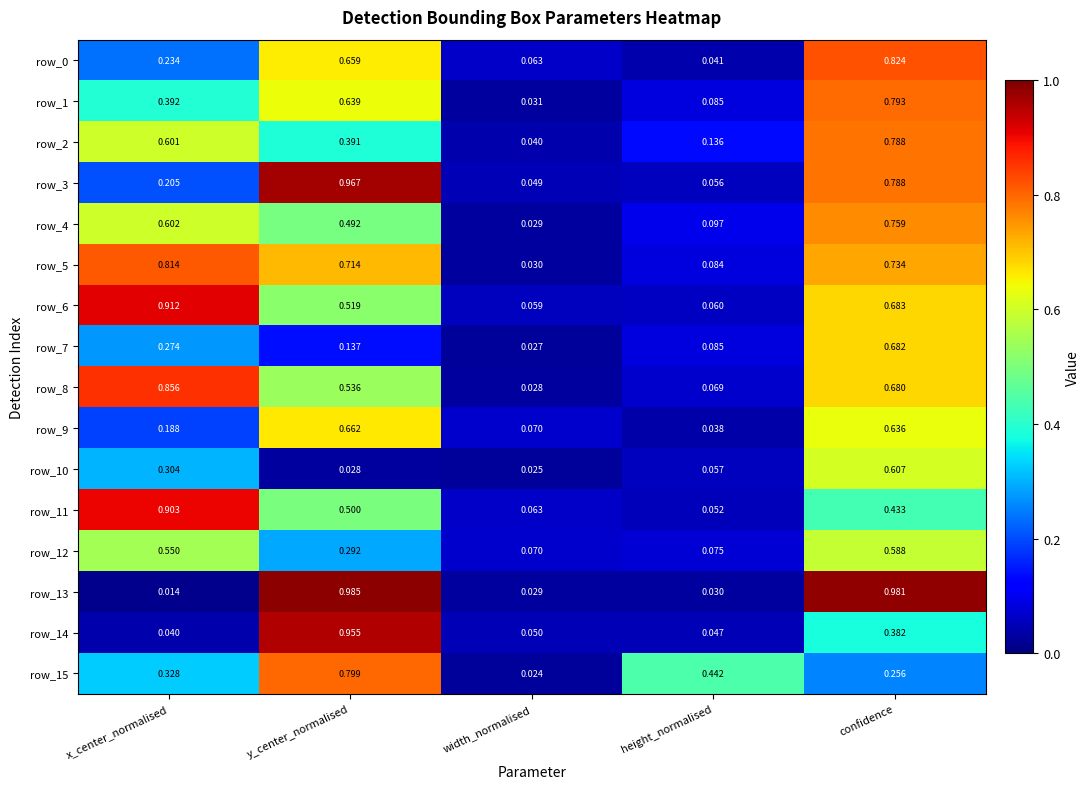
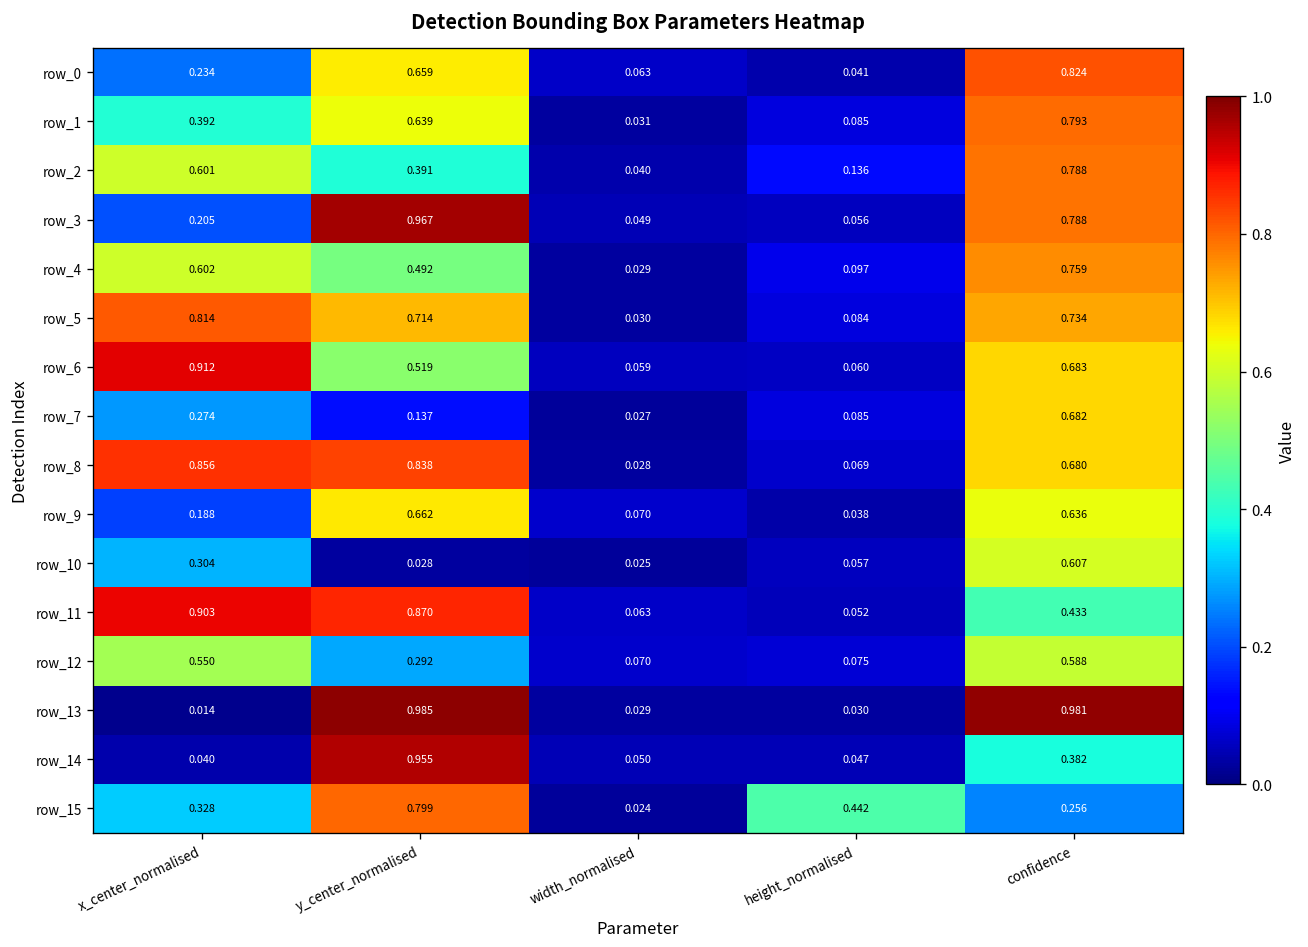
  {
    "row_0": {
      "x_center_normalised": 0.234,
      "y_center_normalised": 0.659,
      "width_normalised": 0.063,
      "height_normalised": 0.041,
      "confidence": 0.824
    },
    "row_1": {
      "x_center_normalised": 0.392,
      "y_center_normalised": 0.639,
      "width_normalised": 0.031,
      "height_normalised": 0.085,
      "confidence": 0.793
    },
    "row_2": {
      "x_center_normalised": 0.601,
      "y_center_normalised": 0.391,
      "width_normalised": 0.040,
      "height_normalised": 0.136,
      "confidence": 0.788
    },
    "row_3": {
      "x_center_normalised": 0.205,
      "y_center_normalised": 0.967,
      "width_normalised": 0.049,
      "height_normalised": 0.056,
      "confidence": 0.788
    },
    "row_4": {
      "x_center_normalised": 0.602,
      "y_center_normalised": 0.492,
      "width_normalised": 0.029,
      "height_normalised": 0.097,
      "confidence": 0.759
    },
    "row_5": {
      "x_center_normalised": 0.814,
      "y_center_normalised": 0.714,
      "width_normalised": 0.030,
      "height_normalised": 0.084,
      "confidence": 0.734
    },
    "row_6": {
      "x_center_normalised": 0.912,
      "y_center_normalised": 0.519,
      "width_normalised": 0.059,
      "height_normalised": 0.060,
      "confidence": 0.683
    },
    "row_7": {
      "x_center_normalised": 0.274,
      "y_center_normalised": 0.137,
      "width_normalised": 0.027,
      "height_normalised": 0.085,
      "confidence": 0.682
    },
    "row_8": {
      "x_center_normalised": 0.856,
-     "y_center_normalised": 0.536,
+     "y_center_normalised": 0.838,
      "width_normalised": 0.028,
      "height_normalised": 0.069,
      "confidence": 0.680
    },
    "row_9": {
      "x_center_normalised": 0.188,
      "y_center_normalised": 0.662,
      "width_normalised": 0.070,
      "height_normalised": 0.038,
      "confidence": 0.636
    },
    "row_10": {
      "x_center_normalised": 0.304,
      "y_center_normalised": 0.028,
      "width_normalised": 0.025,
      "height_normalised": 0.057,
      "confidence": 0.607
    },
    "row_11": {
      "x_center_normalised": 0.903,
-     "y_center_normalised": 0.500,
+     "y_center_normalised": 0.870,
      "width_normalised": 0.063,
      "height_normalised": 0.052,
      "confidence": 0.433
    },
    "row_12": {
      "x_center_normalised": 0.550,
      "y_center_normalised": 0.292,
      "width_normalised": 0.070,
      "height_normalised": 0.075,
      "confidence": 0.588
    },
    "row_13": {
      "x_center_normalised": 0.014,
      "y_center_normalised": 0.985,
      "width_normalised": 0.029,
      "height_normalised": 0.030,
      "confidence": 0.981
    },
    "row_14": {
      "x_center_normalised": 0.040,
      "y_center_normalised": 0.955,
      "width_normalised": 0.050,
      "height_normalised": 0.047,
      "confidence": 0.382
    },
    "row_15": {
      "x_center_normalised": 0.328,
      "y_center_normalised": 0.799,
      "width_normalised": 0.024,
      "height_normalised": 0.442,
      "confidence": 0.256
    }
  }
